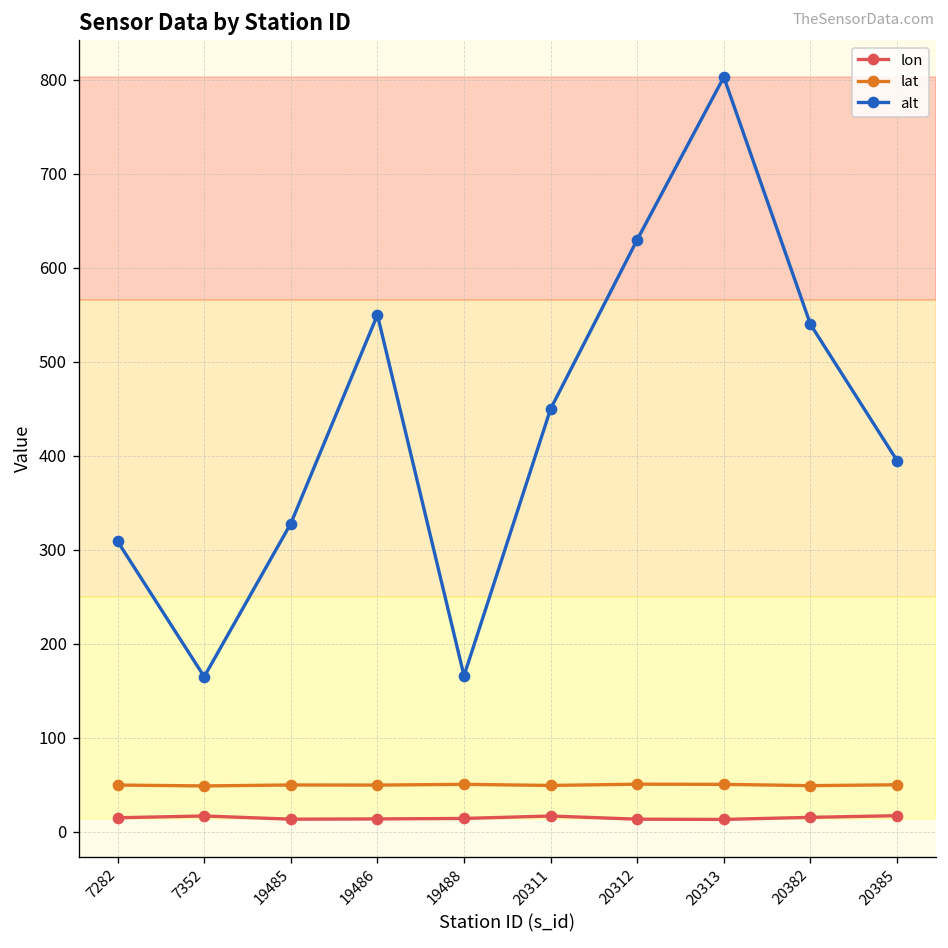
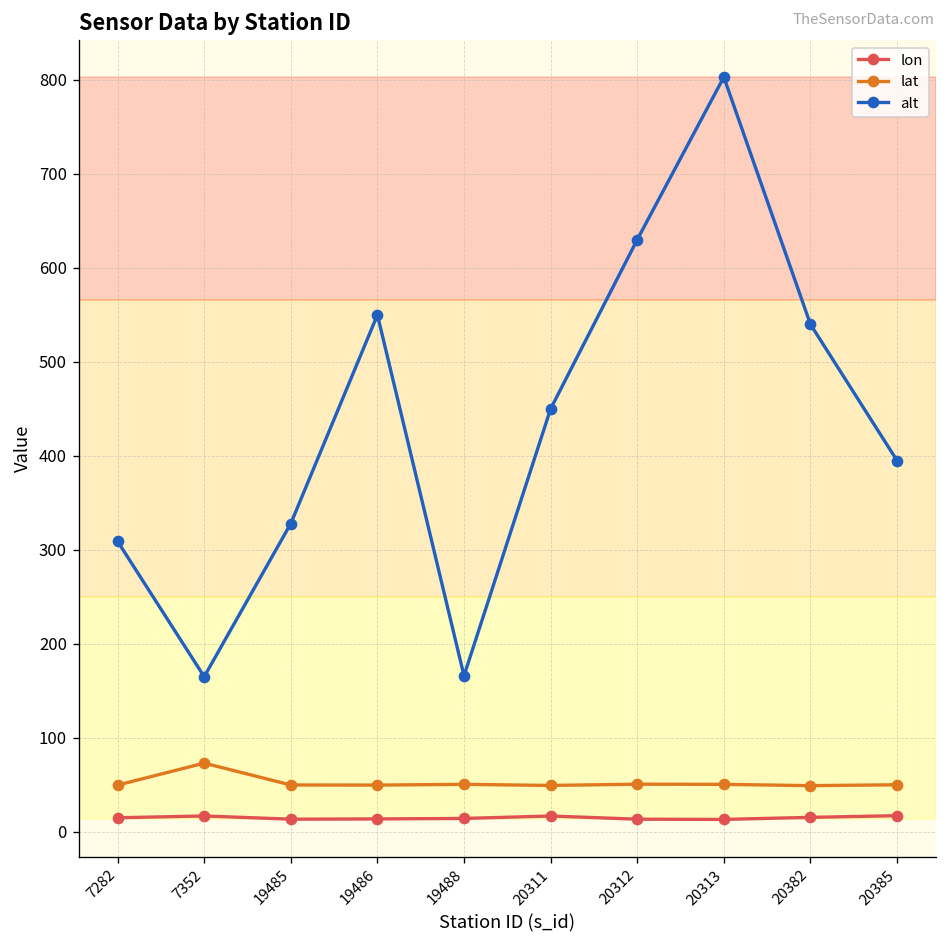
  {
    "lon": {
      "7282": 10,
      "7352": 20,
      "19485": 10,
      "19486": 10,
      "19488": 10,
      "20311": 20,
      "20312": 10,
      "20313": 10,
      "20382": 20,
      "20385": 20
    },
    "lat": {
      "7282": 50,
-     "7352": 50,
+     "7352": 70,
      "19485": 50,
      "19486": 50,
      "19488": 50,
      "20311": 50,
      "20312": 50,
      "20313": 50,
      "20382": 50,
      "20385": 50
    },
    "alt": {
      "7282": 310,
      "7352": 170,
      "19485": 330,
      "19486": 550,
      "19488": 170,
      "20311": 450,
      "20312": 630,
      "20313": 800,
      "20382": 540,
      "20385": 400
    }
  }
